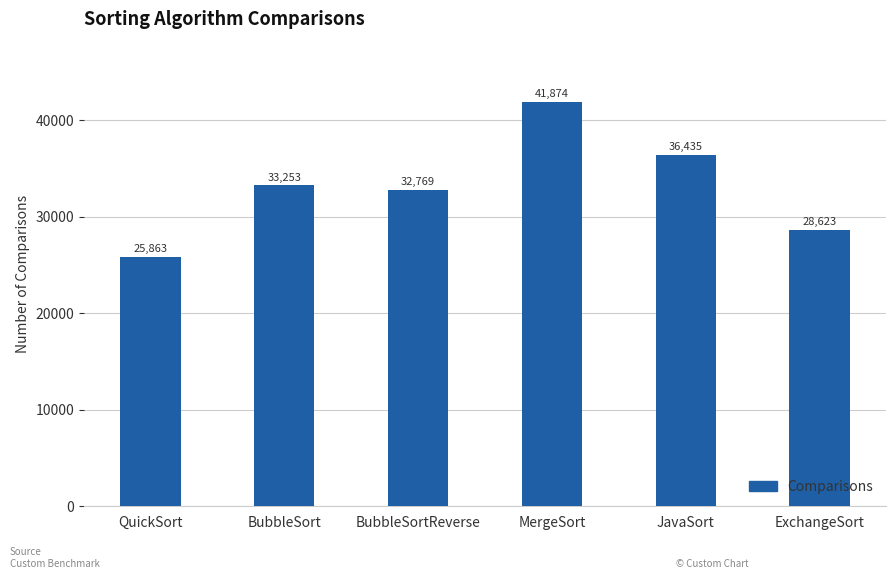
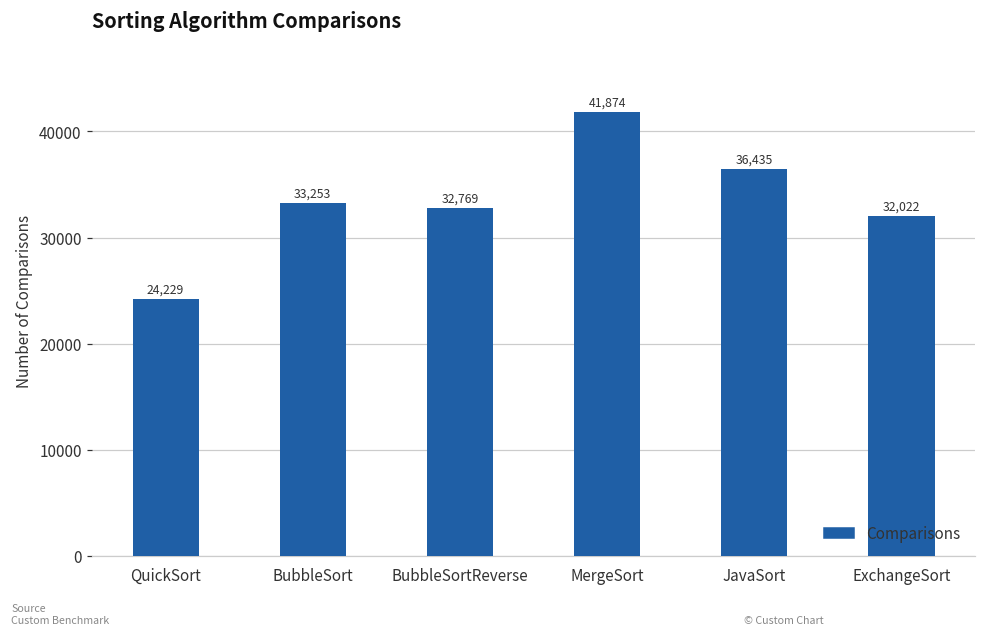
  {
-   "QuickSort": "25,863",
+   "QuickSort": "24,229",
    "BubbleSort": "33,253",
    "BubbleSortReverse": "32,769",
    "MergeSort": "41,874",
    "JavaSort": "36,435",
-   "ExchangeSort": "28,623"
+   "ExchangeSort": "32,022"
  }
